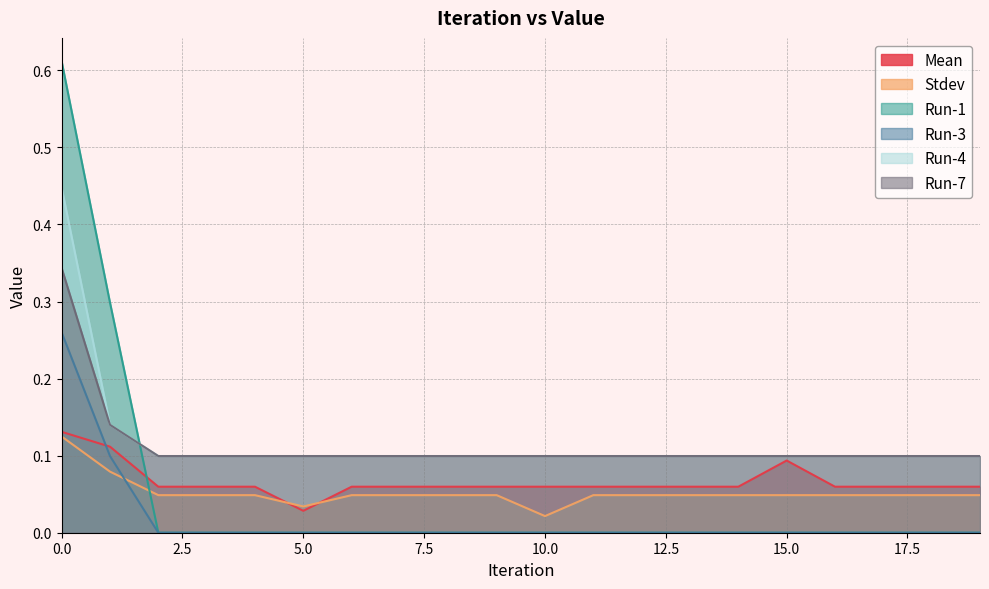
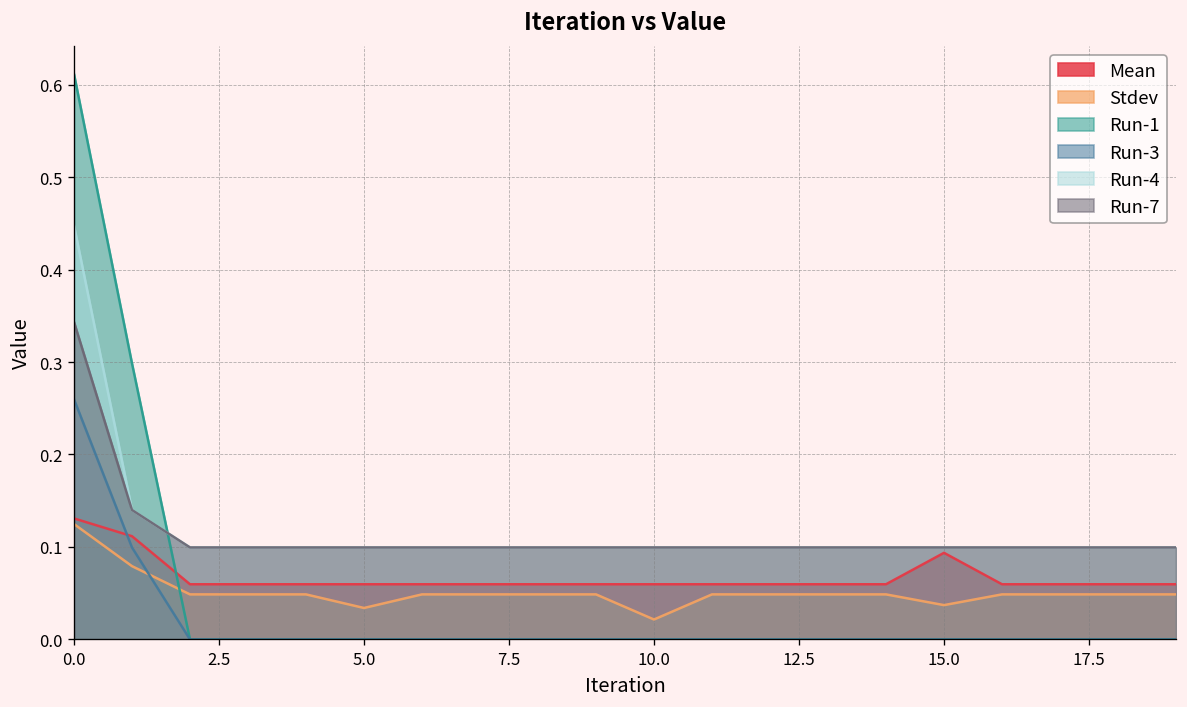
  {
    "Mean": {
      "0.0": 0.13,
-     "5.0": 0.03,
+     "5.0": 0.06,
      "10.0": 0.06,
      "15.0": 0.09
    },
    "Stdev": {
      "0.0": 0.12,
      "5.0": 0.03,
      "10.0": 0.02,
-     "15.0": 0.05
+     "15.0": 0.04
    },
    "Run-4": {
      "0.0": 0.45
    }
  }
